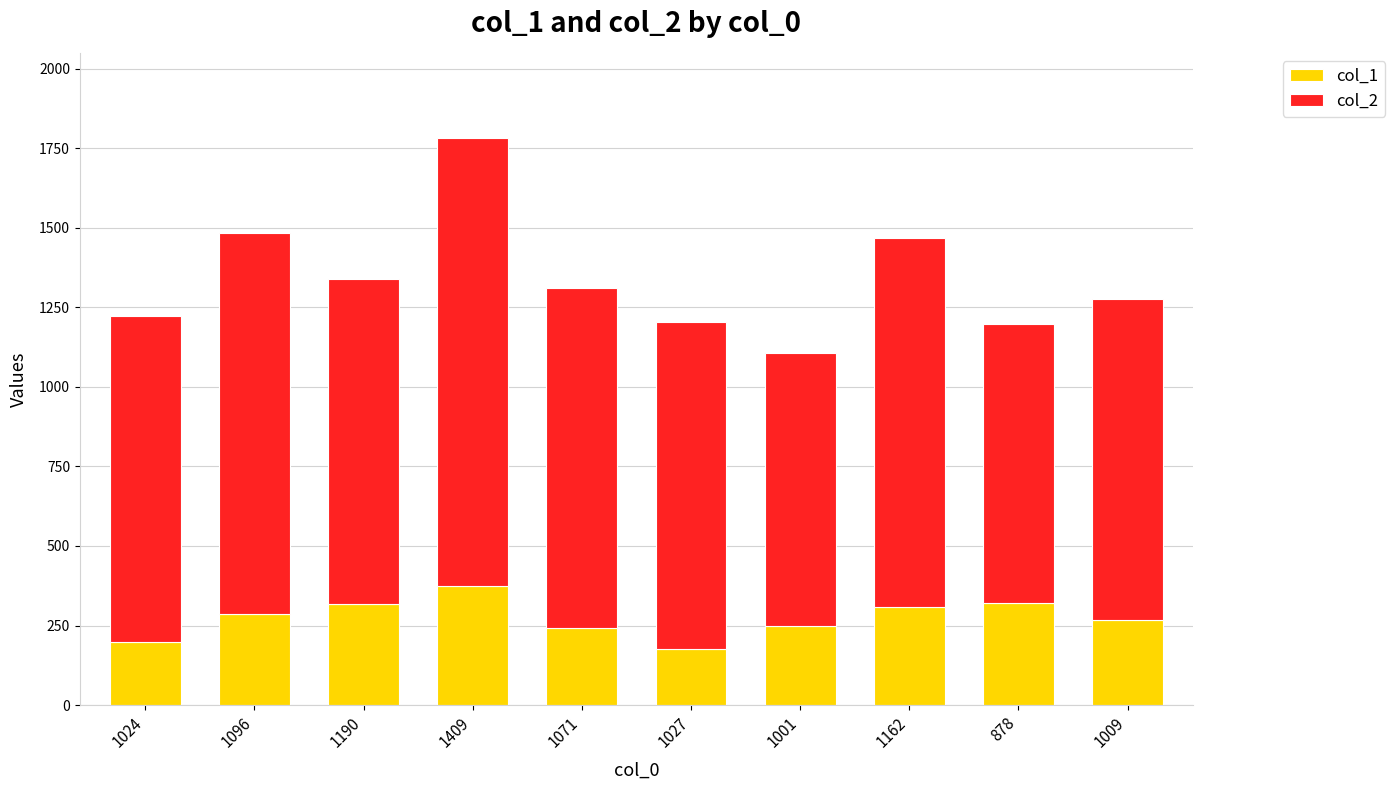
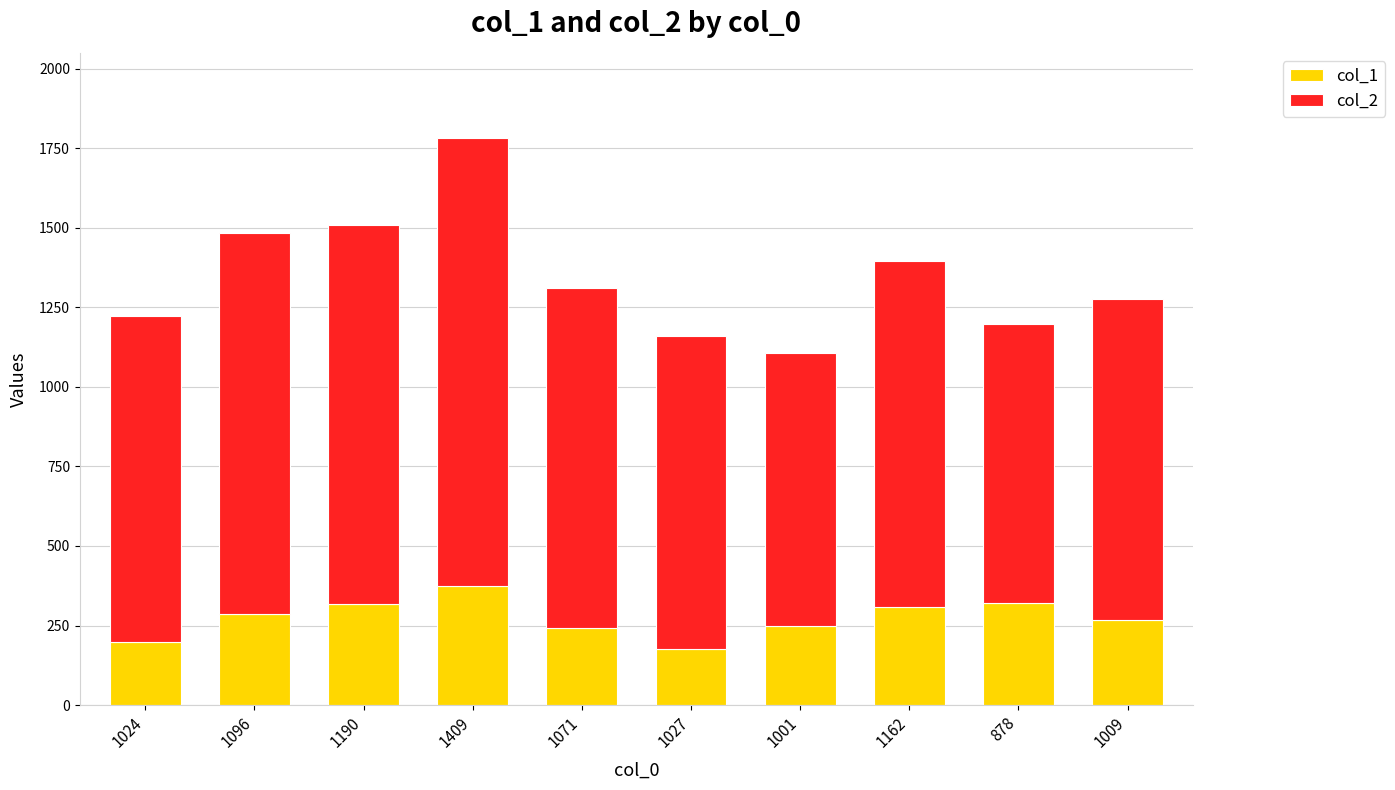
  {
    "col_1": {
      "1024": 200,
      "1096": 290,
      "1190": 320,
      "1409": 370,
      "1071": 240,
      "1027": 180,
      "1001": 250,
      "1162": 310,
      "878": 320,
      "1009": 270
    },
    "col_2": {
      "1024": 1020,
      "1096": 1200,
-     "1190": 1020,
+     "1190": 1190,
      "1409": 1410,
      "1071": 1070,
-     "1027": 1030,
+     "1027": 980,
      "1001": 860,
-     "1162": 1160,
+     "1162": 1090,
      "878": 880,
      "1009": 1010
    }
  }
